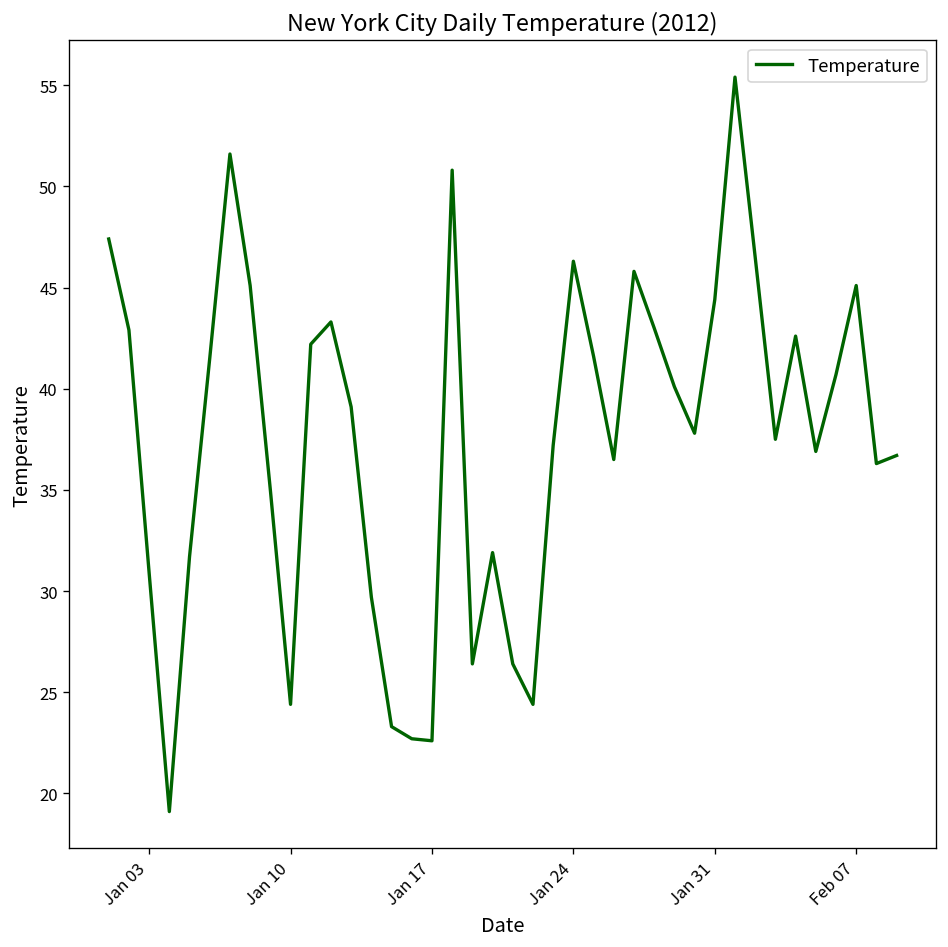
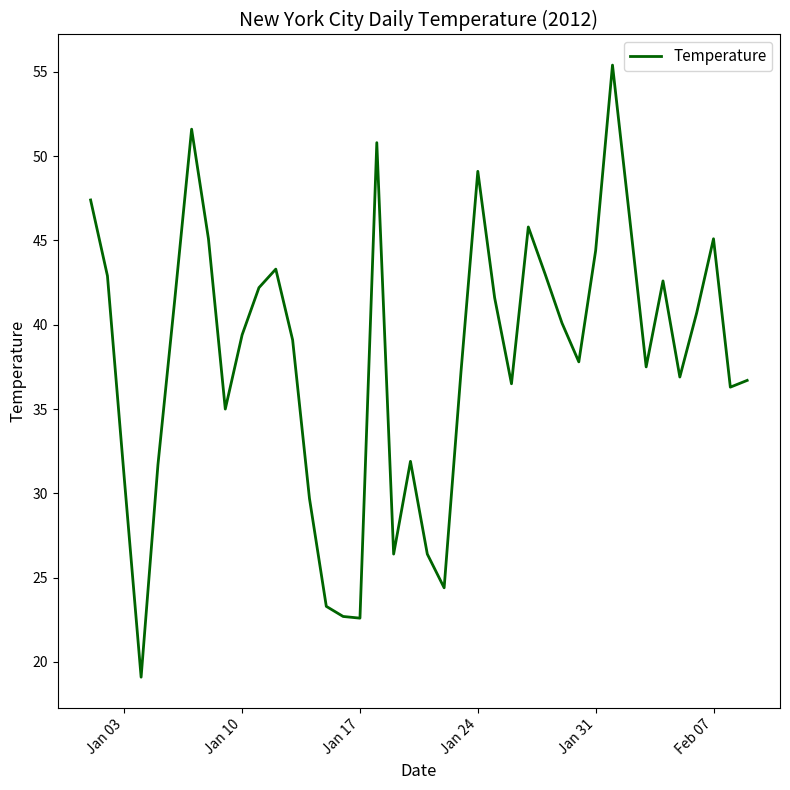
  {
    "Jan 03": 30.9,
-   "Jan 10": 24.4,
+   "Jan 10": 39.4,
    "Jan 17": 22.6,
-   "Jan 24": 46.3,
+   "Jan 24": 49.1,
    "Jan 31": 44.4,
    "Feb 07": 45.1
  }
